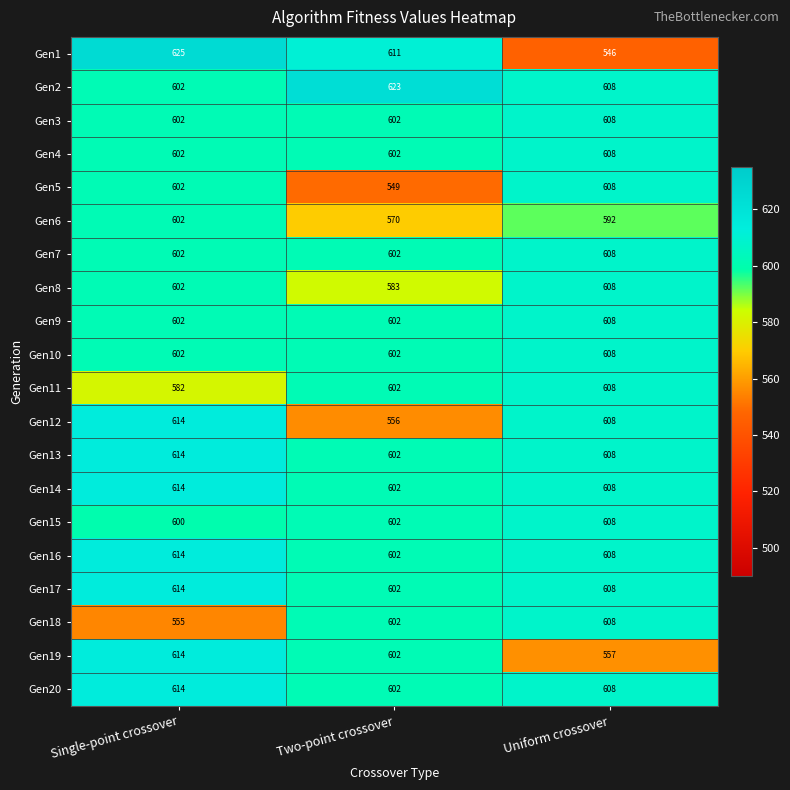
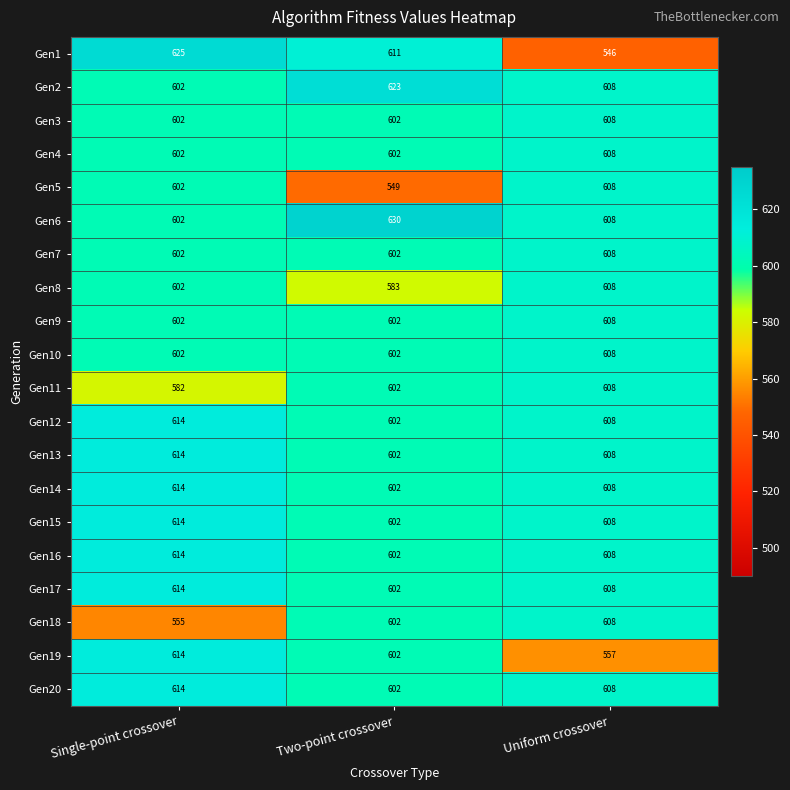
  {
    "Gen1": {
      "Single-point crossover": 625,
      "Two-point crossover": 611,
      "Uniform crossover": 546
    },
    "Gen2": {
      "Single-point crossover": 602,
      "Two-point crossover": 623,
      "Uniform crossover": 608
    },
    "Gen3": {
      "Single-point crossover": 602,
      "Two-point crossover": 602,
      "Uniform crossover": 608
    },
    "Gen4": {
      "Single-point crossover": 602,
      "Two-point crossover": 602,
      "Uniform crossover": 608
    },
    "Gen5": {
      "Single-point crossover": 602,
      "Two-point crossover": 549,
      "Uniform crossover": 608
    },
    "Gen6": {
      "Single-point crossover": 602,
-     "Two-point crossover": 570,
-     "Uniform crossover": 592
+     "Two-point crossover": 630,
+     "Uniform crossover": 608
    },
    "Gen7": {
      "Single-point crossover": 602,
      "Two-point crossover": 602,
      "Uniform crossover": 608
    },
    "Gen8": {
      "Single-point crossover": 602,
      "Two-point crossover": 583,
      "Uniform crossover": 608
    },
    "Gen9": {
      "Single-point crossover": 602,
      "Two-point crossover": 602,
      "Uniform crossover": 608
    },
    "Gen10": {
      "Single-point crossover": 602,
      "Two-point crossover": 602,
      "Uniform crossover": 608
    },
    "Gen11": {
      "Single-point crossover": 582,
      "Two-point crossover": 602,
      "Uniform crossover": 608
    },
    "Gen12": {
      "Single-point crossover": 614,
-     "Two-point crossover": 556,
+     "Two-point crossover": 602,
      "Uniform crossover": 608
    },
    "Gen13": {
      "Single-point crossover": 614,
      "Two-point crossover": 602,
      "Uniform crossover": 608
    },
    "Gen14": {
      "Single-point crossover": 614,
      "Two-point crossover": 602,
      "Uniform crossover": 608
    },
    "Gen15": {
-     "Single-point crossover": 600,
+     "Single-point crossover": 614,
      "Two-point crossover": 602,
      "Uniform crossover": 608
    },
    "Gen16": {
      "Single-point crossover": 614,
      "Two-point crossover": 602,
      "Uniform crossover": 608
    },
    "Gen17": {
      "Single-point crossover": 614,
      "Two-point crossover": 602,
      "Uniform crossover": 608
    },
    "Gen18": {
      "Single-point crossover": 555,
      "Two-point crossover": 602,
      "Uniform crossover": 608
    },
    "Gen19": {
      "Single-point crossover": 614,
      "Two-point crossover": 602,
      "Uniform crossover": 557
    },
    "Gen20": {
      "Single-point crossover": 614,
      "Two-point crossover": 602,
      "Uniform crossover": 608
    }
  }
